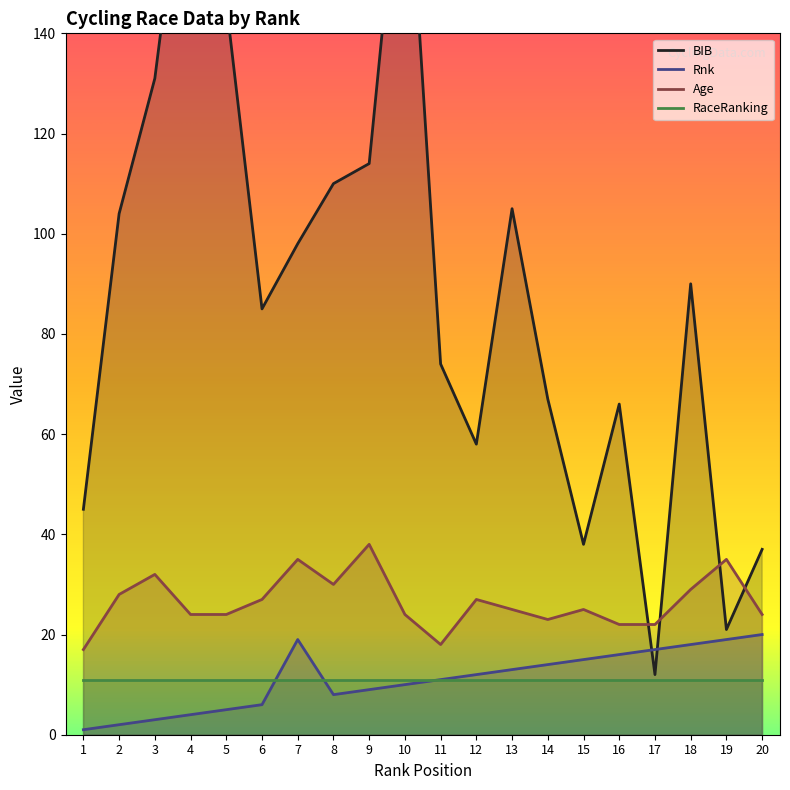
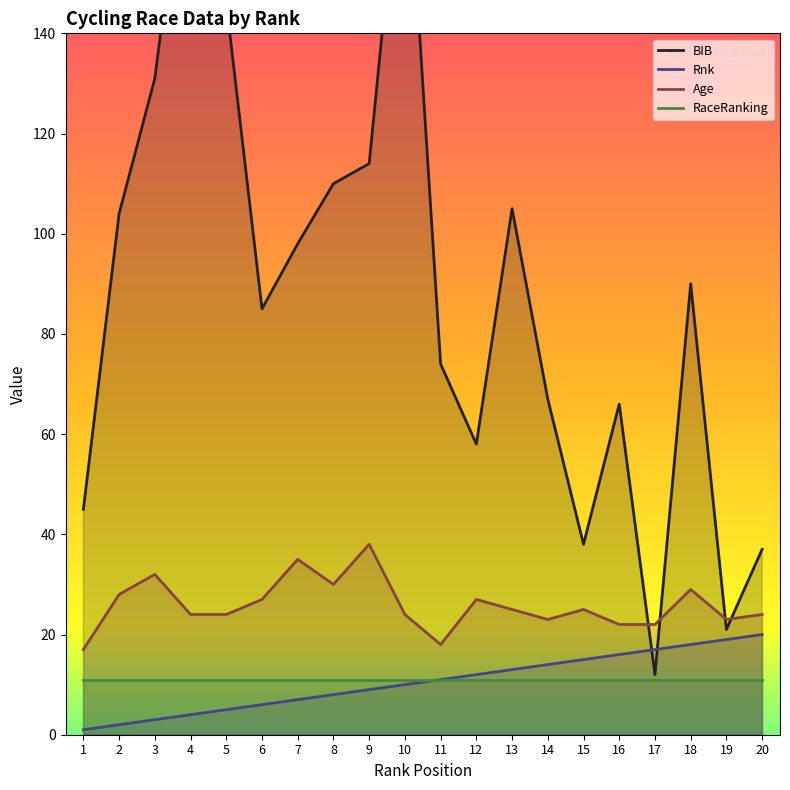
  {
    "BIB": {
      "1": 45,
      "2": 104,
      "3": 131,
      "6": 85,
      "7": 98,
      "8": 110,
      "9": 114,
      "11": 74,
      "12": 58,
      "13": 105,
      "14": 67,
      "15": 38,
      "16": 66,
      "17": 12,
      "18": 90,
      "19": 21,
      "20": 37
    },
    "Rnk": {
      "1": 1,
      "2": 2,
      "3": 3,
      "4": 4,
      "5": 5,
      "6": 6,
-     "7": 19,
+     "7": 7,
      "8": 8,
      "9": 9,
      "10": 10,
      "12": 12,
      "13": 13,
      "14": 14,
      "15": 15,
      "16": 16,
      "17": 17,
      "18": 18,
      "19": 19,
      "20": 20
    },
    "Age": {
      "1": 17,
      "2": 28,
      "3": 32,
      "4": 24,
      "5": 24,
      "6": 27,
      "7": 35,
      "8": 30,
      "9": 38,
      "10": 24,
      "11": 18,
      "12": 27,
      "13": 25,
      "14": 23,
      "15": 25,
      "16": 22,
      "17": 22,
      "18": 29,
-     "19": 35,
+     "19": 23,
      "20": 24
    },
    "RaceRanking": {
      "1": 11,
      "2": 11,
      "3": 11,
      "4": 11,
      "5": 11,
      "6": 11,
      "7": 11,
      "8": 11,
      "9": 11,
      "10": 11,
      "12": 11,
      "13": 11,
      "14": 11,
      "15": 11,
      "16": 11,
      "17": 11,
      "18": 11,
      "19": 11,
      "20": 11
    }
  }
